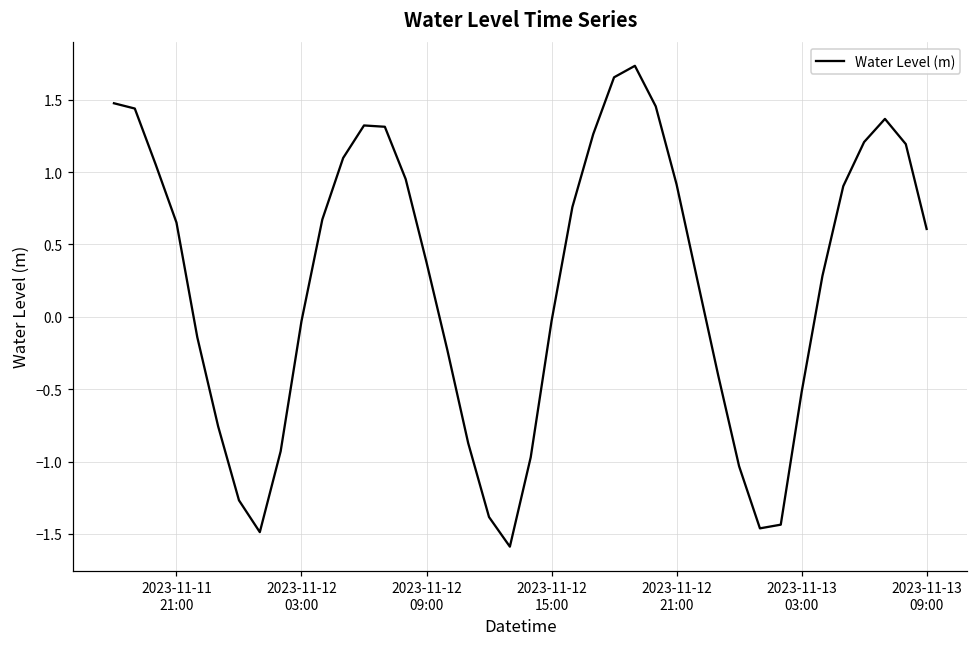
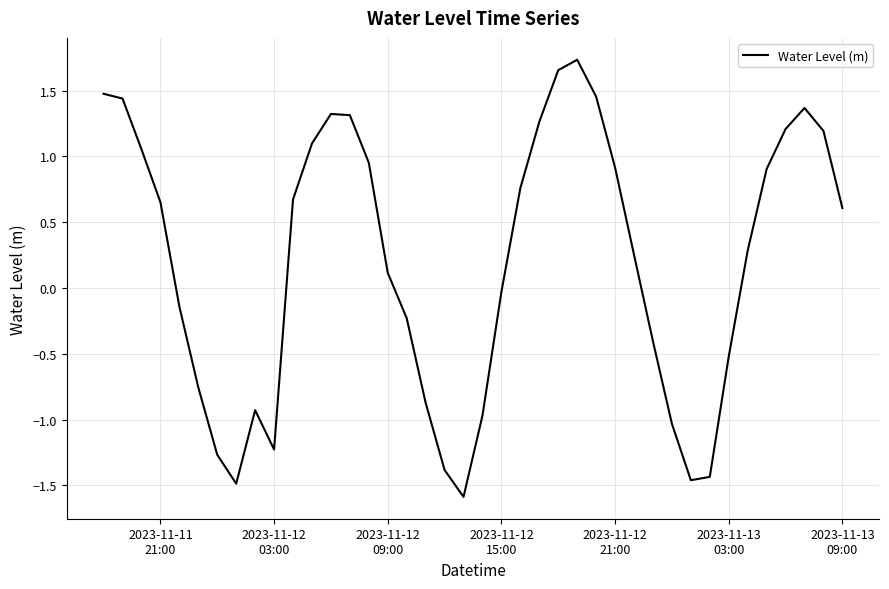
  {
    "2023-11-11 21:00": 0.65,
-   "2023-11-12 03:00": -0.03,
-   "2023-11-12 09:00": 0.38,
+   "2023-11-12 03:00": -1.23,
+   "2023-11-12 09:00": 0.12,
    "2023-11-12 15:00": -0.03,
    "2023-11-12 21:00": 0.92,
    "2023-11-13 03:00": -0.52,
    "2023-11-13 09:00": 0.61
  }
